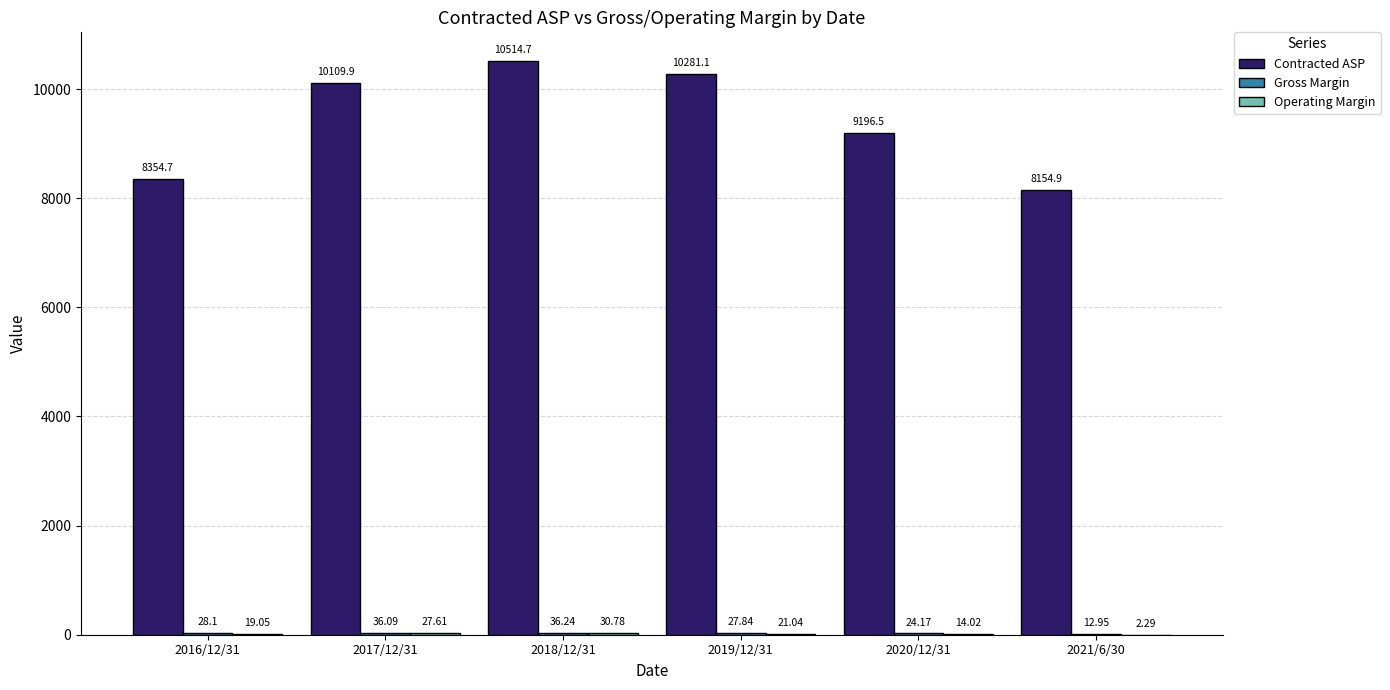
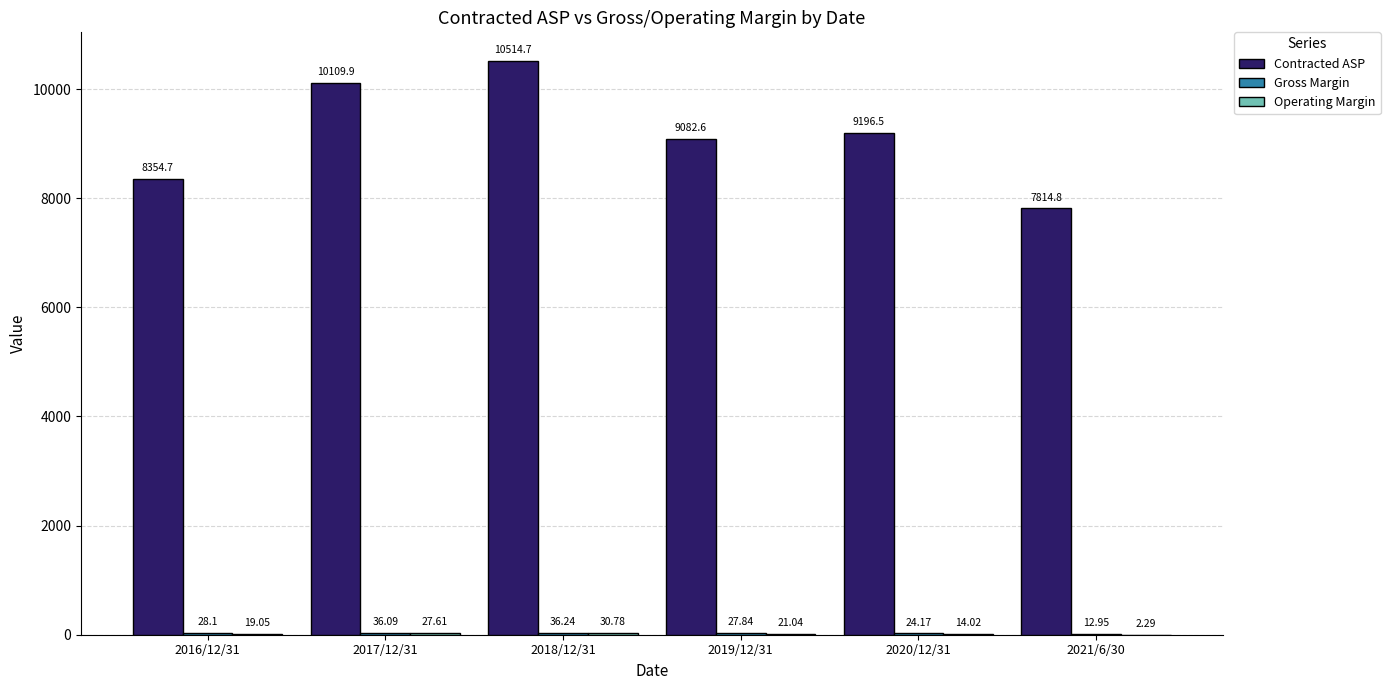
  {
    "Contracted ASP": {
      "2016/12/31": 8354.7,
      "2017/12/31": 10109.9,
      "2018/12/31": 10514.7,
-     "2019/12/31": 10281.1,
+     "2019/12/31": 9082.6,
      "2020/12/31": 9196.5,
-     "2021/6/30": 8154.9
+     "2021/6/30": 7814.8
    },
    "Gross Margin": {
      "2016/12/31": 28.1,
      "2017/12/31": 36.09,
      "2018/12/31": 36.24,
      "2019/12/31": 27.84,
      "2020/12/31": 24.17,
      "2021/6/30": 12.95
    },
    "Operating Margin": {
      "2016/12/31": 19.05,
      "2017/12/31": 27.61,
      "2018/12/31": 30.78,
      "2019/12/31": 21.04,
      "2020/12/31": 14.02,
      "2021/6/30": 2.29
    }
  }
